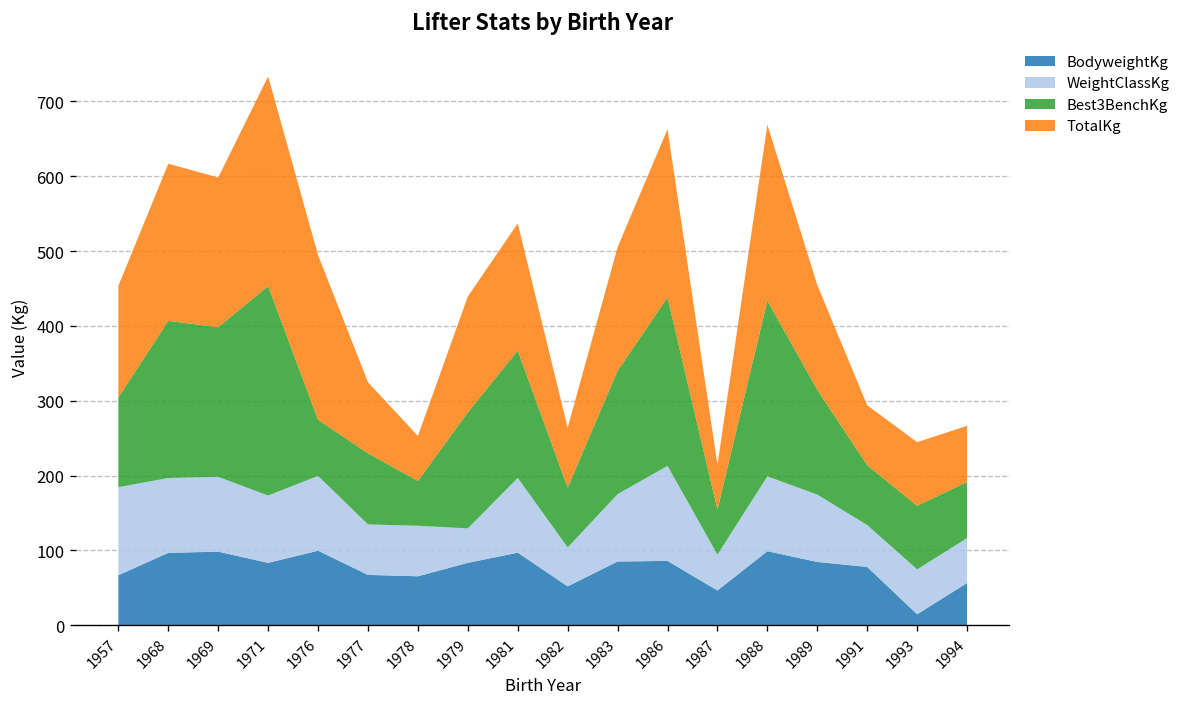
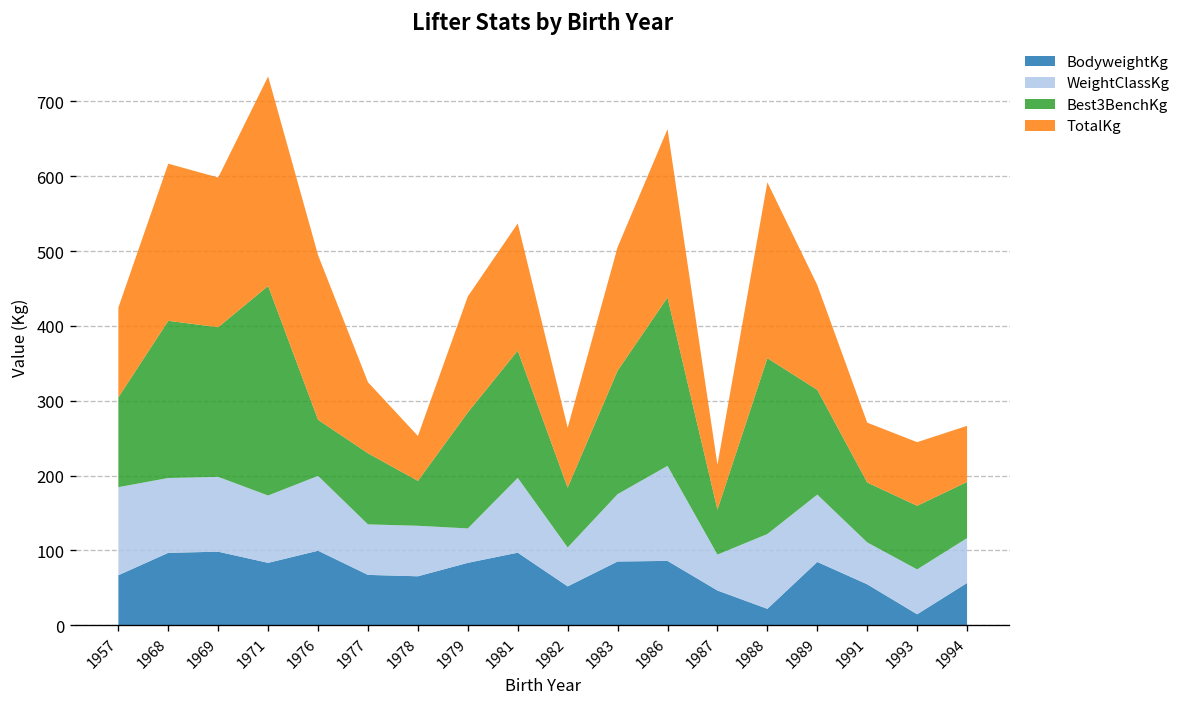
  {
    "BodyweightKg": {
      "1957": 70,
      "1968": 100,
      "1969": 100,
      "1971": 80,
      "1976": 100,
      "1977": 70,
      "1978": 70,
      "1979": 80,
      "1981": 100,
      "1982": 50,
      "1983": 90,
      "1986": 90,
      "1987": 50,
-     "1988": 100,
+     "1988": 20,
      "1989": 80,
-     "1991": 80,
+     "1991": 50,
      "1993": 10,
      "1994": 60
    },
    "WeightClassKg": {
      "1957": 120,
      "1968": 100,
      "1969": 100,
      "1971": 90,
      "1976": 100,
      "1977": 70,
      "1978": 70,
      "1979": 50,
      "1981": 100,
      "1982": 50,
      "1983": 90,
      "1986": 130,
      "1987": 50,
      "1988": 100,
      "1989": 90,
      "1991": 60,
      "1993": 60,
      "1994": 60
    },
    "Best3BenchKg": {
      "1957": 120,
      "1968": 210,
      "1969": 200,
      "1971": 280,
      "1976": 80,
      "1977": 100,
      "1978": 60,
      "1979": 160,
      "1981": 170,
      "1982": 80,
      "1983": 170,
      "1986": 220,
      "1987": 60,
      "1988": 240,
      "1989": 140,
      "1991": 80,
      "1993": 90,
      "1994": 80
    },
    "TotalKg": {
-     "1957": 150,
+     "1957": 120,
      "1968": 210,
      "1969": 200,
      "1971": 280,
      "1976": 220,
      "1977": 100,
      "1978": 60,
      "1979": 160,
      "1981": 170,
      "1982": 80,
      "1983": 170,
      "1986": 230,
      "1987": 60,
      "1988": 240,
      "1989": 140,
      "1991": 80,
      "1993": 90,
      "1994": 70
    }
  }
